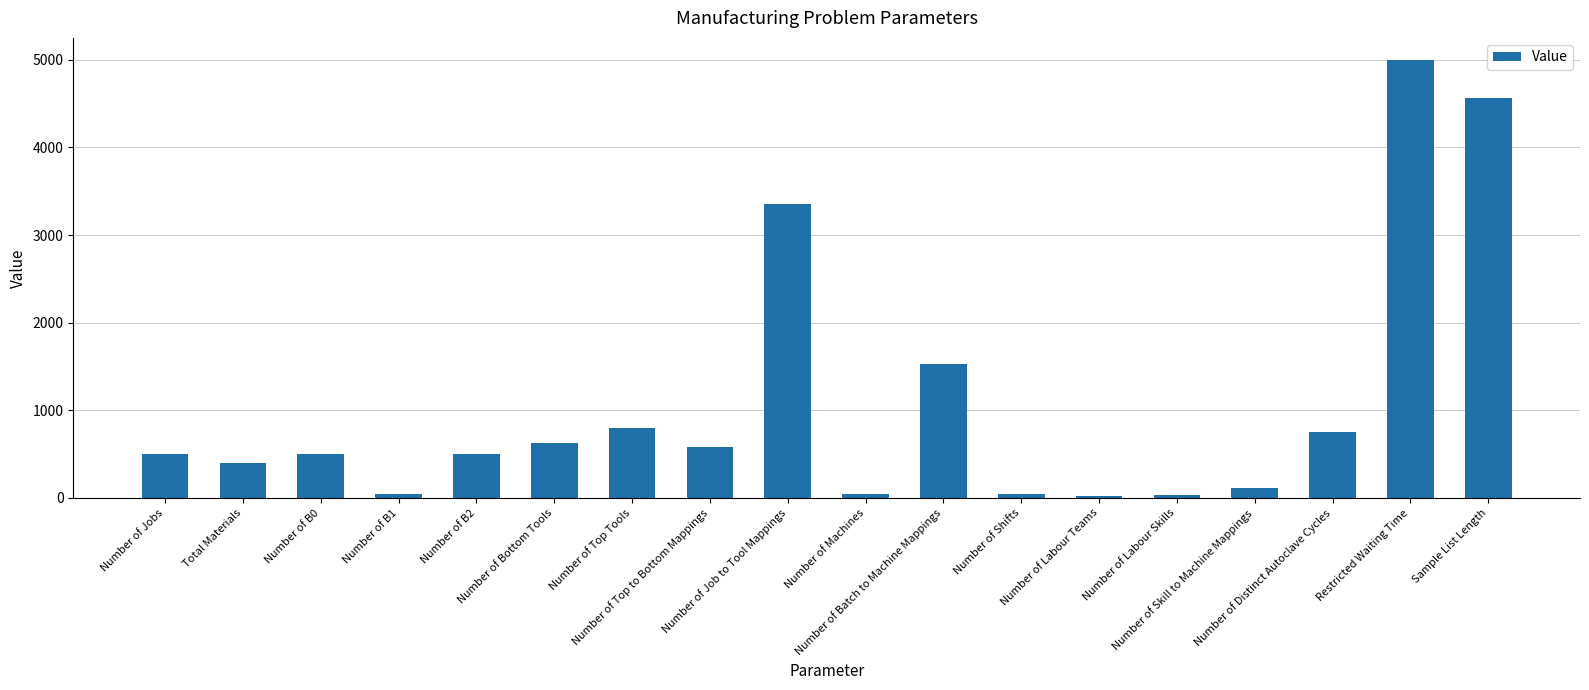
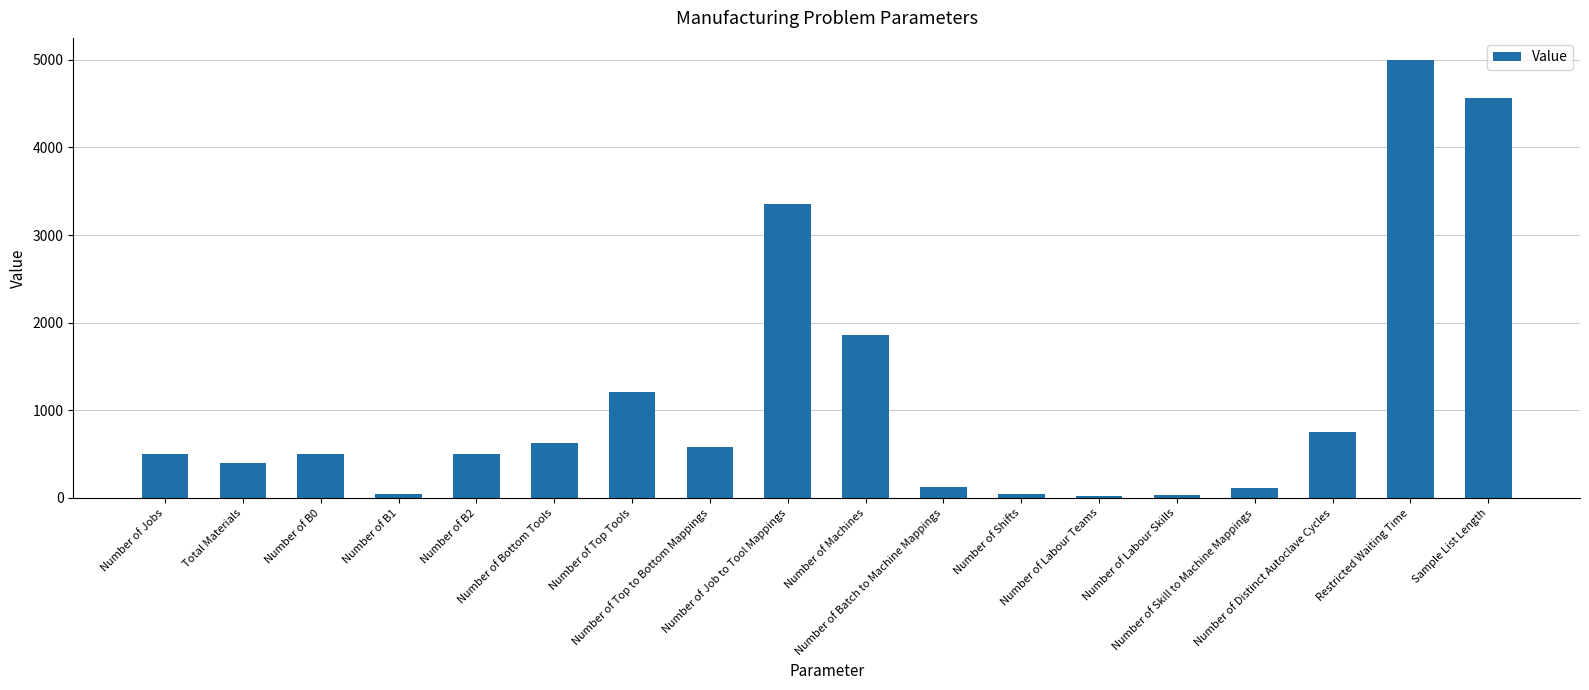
  {
    "Number of Jobs": 500,
    "Total Materials": 400,
    "Number of B0": 500,
    "Number of B1": 0,
    "Number of B2": 500,
    "Number of Bottom Tools": 600,
-   "Number of Top Tools": 800,
+   "Number of Top Tools": 1200,
    "Number of Top to Bottom Mappings": 600,
    "Number of Job to Tool Mappings": 3400,
-   "Number of Machines": 0,
-   "Number of Batch to Machine Mappings": 1500,
+   "Number of Machines": 1900,
+   "Number of Batch to Machine Mappings": 100,
    "Number of Shifts": 0,
    "Number of Labour Skills": 0,
    "Number of Skill to Machine Mappings": 100,
    "Number of Distinct Autoclave Cycles": 800,
    "Restricted Waiting Time": 5000,
    "Sample List Length": 4600
  }
